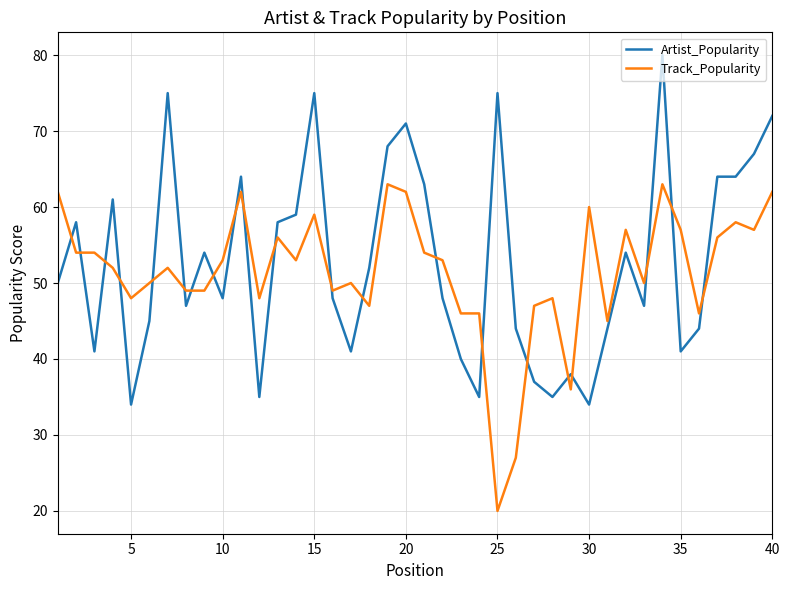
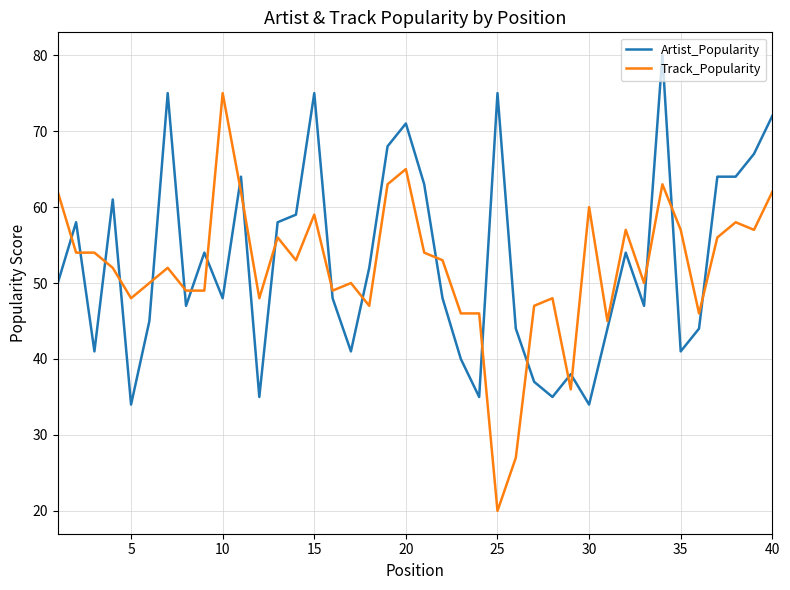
  {
    "Artist_Popularity": {
      "5": 34,
      "10": 48,
      "15": 75,
      "20": 71,
      "25": 75,
      "30": 34,
      "35": 41,
      "40": 72
    },
    "Track_Popularity": {
      "5": 48,
-     "10": 53,
+     "10": 75,
      "15": 59,
-     "20": 62,
+     "20": 65,
      "25": 20,
      "30": 60,
      "35": 57,
      "40": 62
    }
  }
